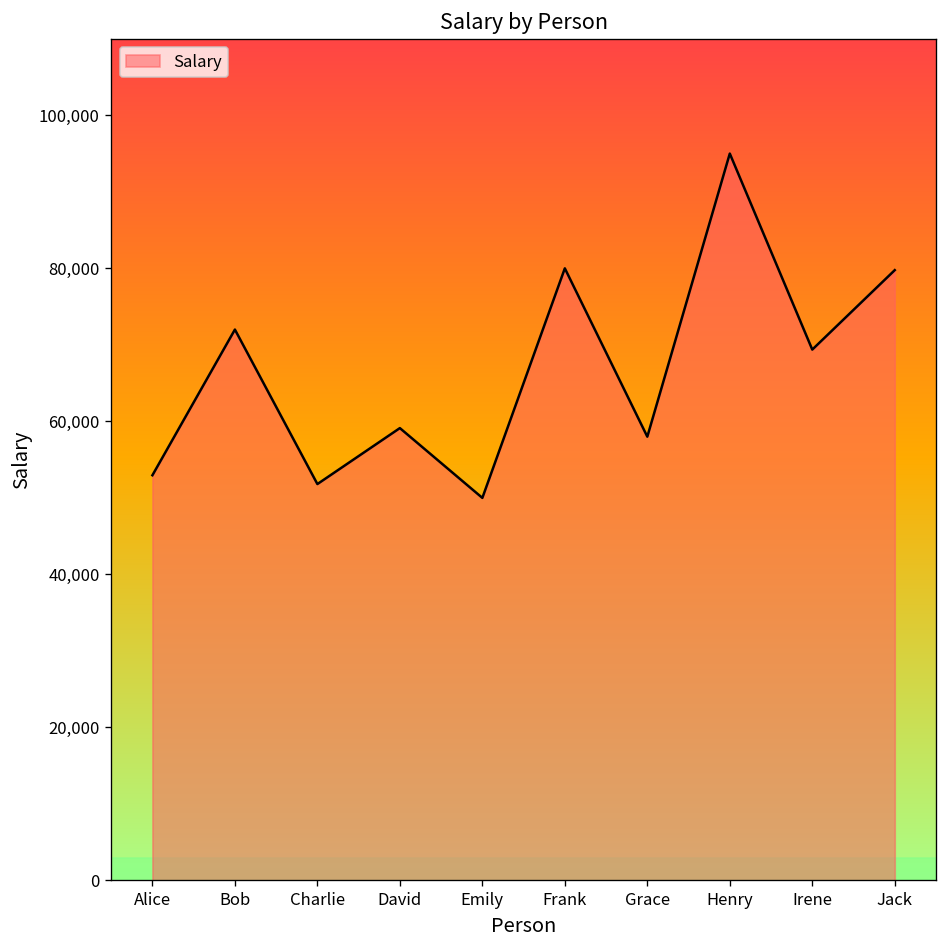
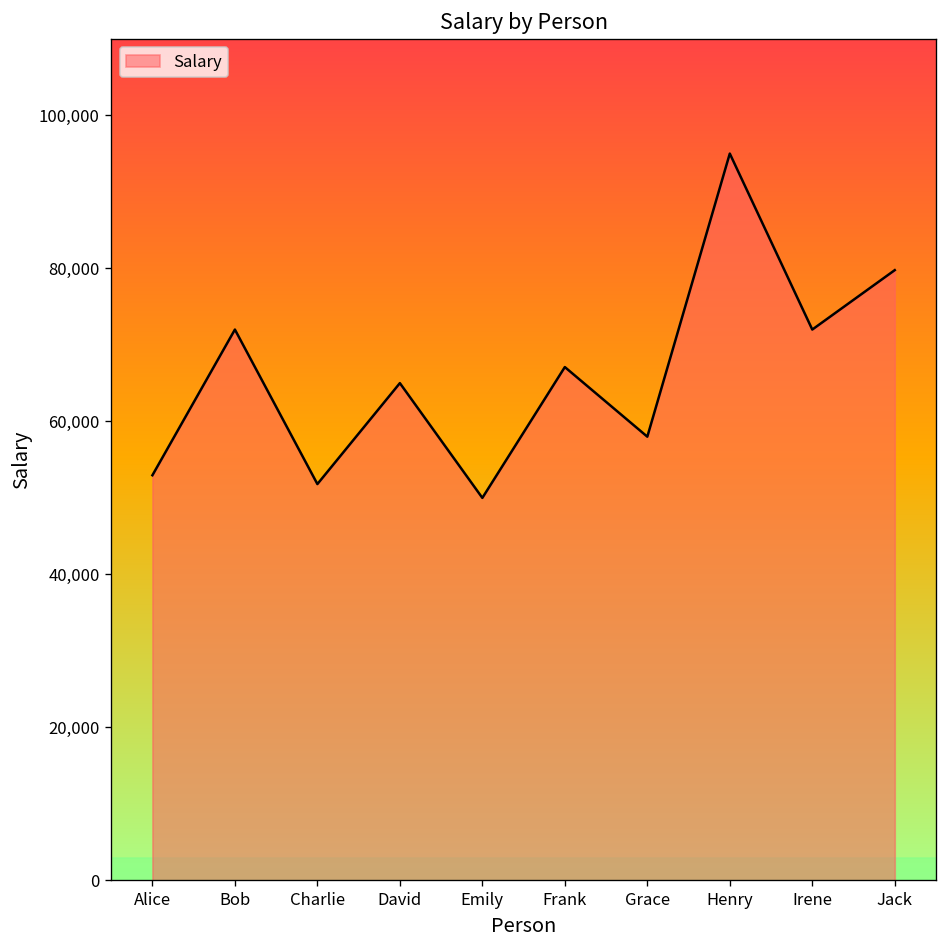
  {
    "Alice": "53,000",
    "Bob": "72,000",
    "Charlie": "52,000",
-   "David": "59,000",
+   "David": "65,000",
    "Emily": "50,000",
-   "Frank": "80,000",
+   "Frank": "67,000",
    "Grace": "58,000",
    "Henry": "95,000",
-   "Irene": "69,000",
+   "Irene": "72,000",
    "Jack": "80,000"
  }
